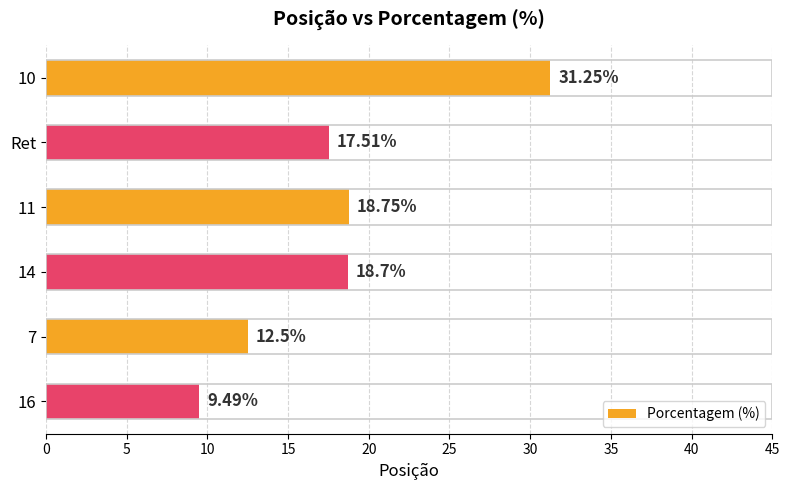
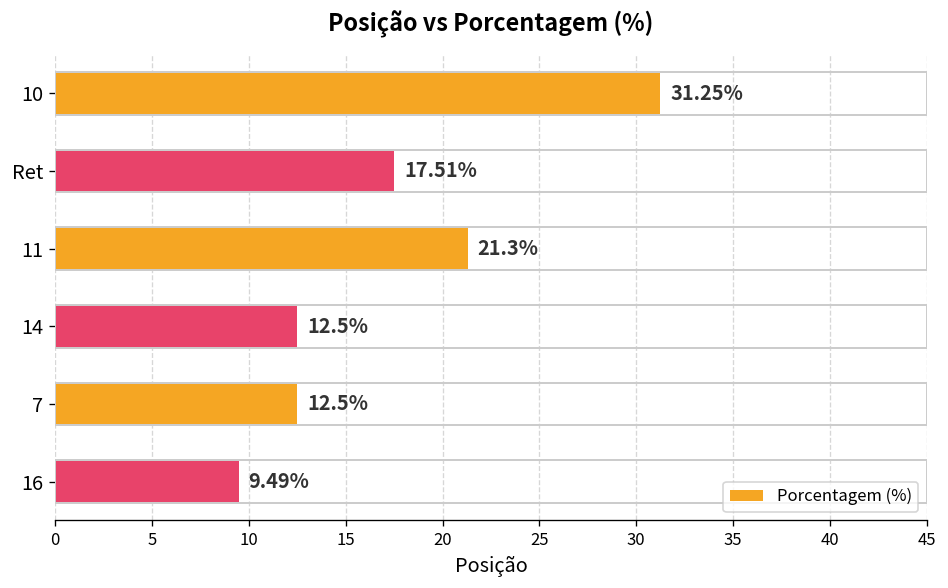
  {
    "10": "31.25%",
    "Ret": "17.51%",
-   "11": "18.75%",
-   "14": "18.7%",
+   "11": "21.3%",
+   "14": "12.5%",
    "7": "12.5%",
    "16": "9.49%"
  }
